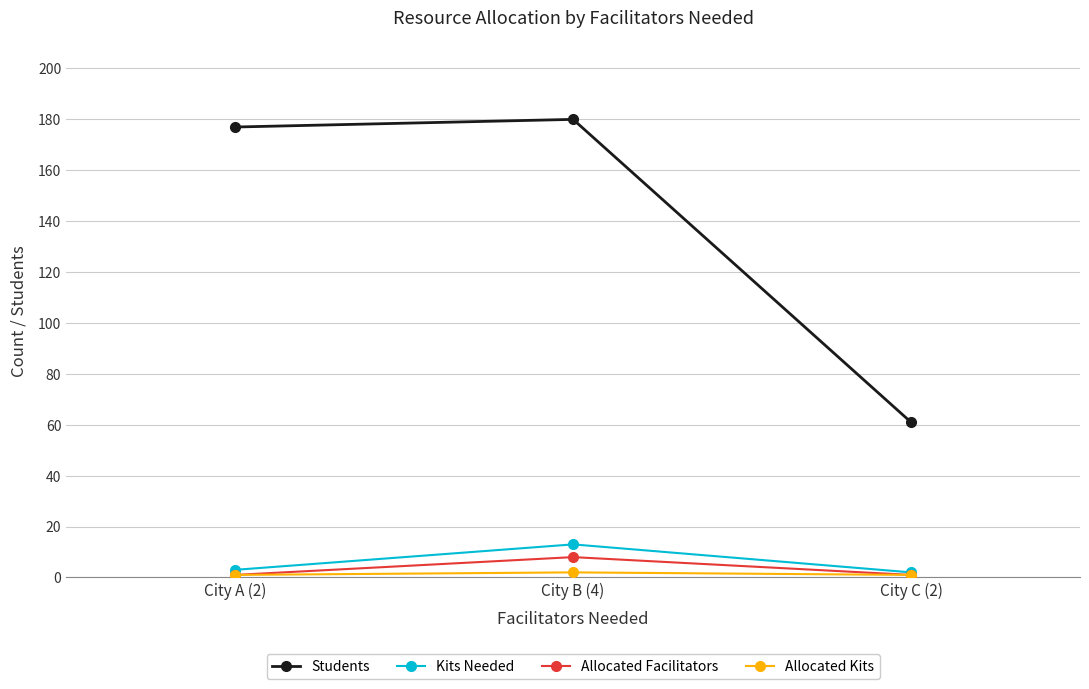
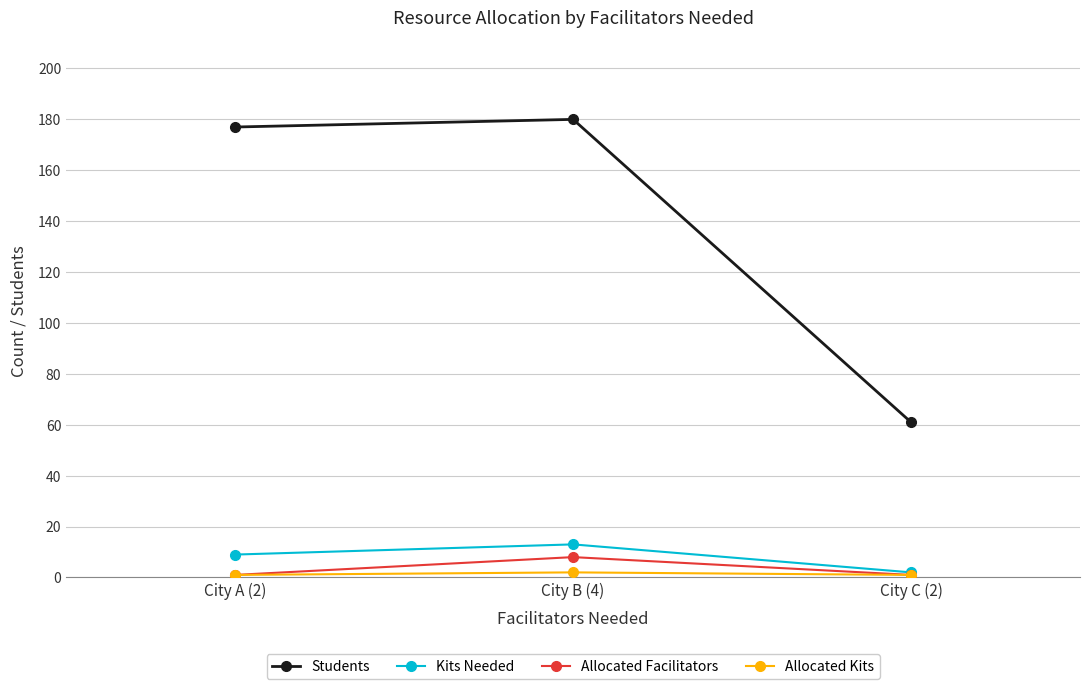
  {
    "Students": {
      "City A (2)": 177,
      "City B (4)": 180,
      "City C (2)": 61
    },
    "Kits Needed": {
-     "City A (2)": 3,
+     "City A (2)": 9,
      "City B (4)": 13
    },
    "Allocated Facilitators": {
      "City B (4)": 8
    },
    "Allocated Kits": {
      "City B (4)": 2
    }
  }
